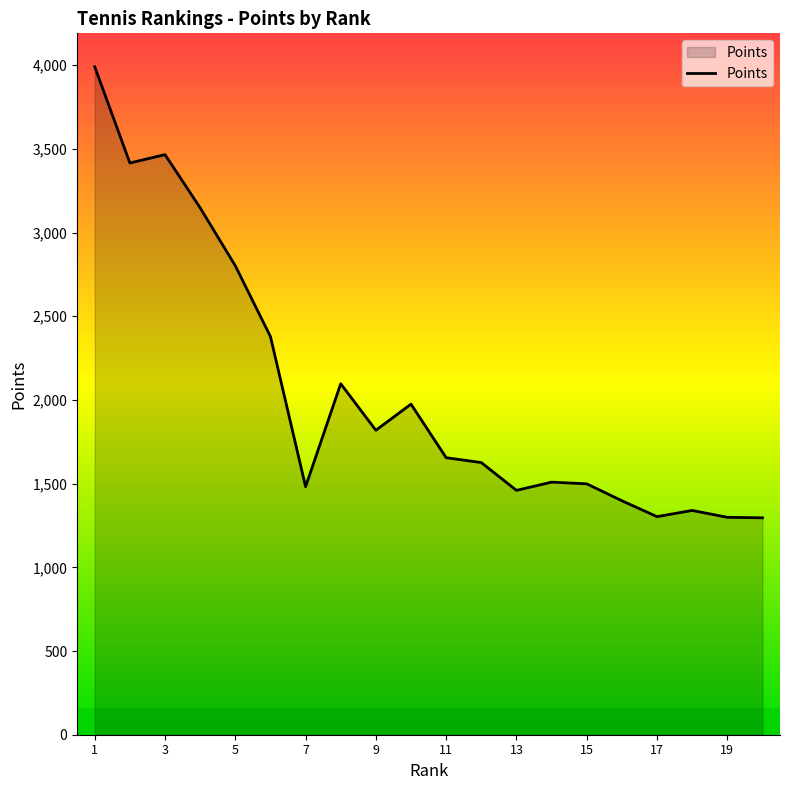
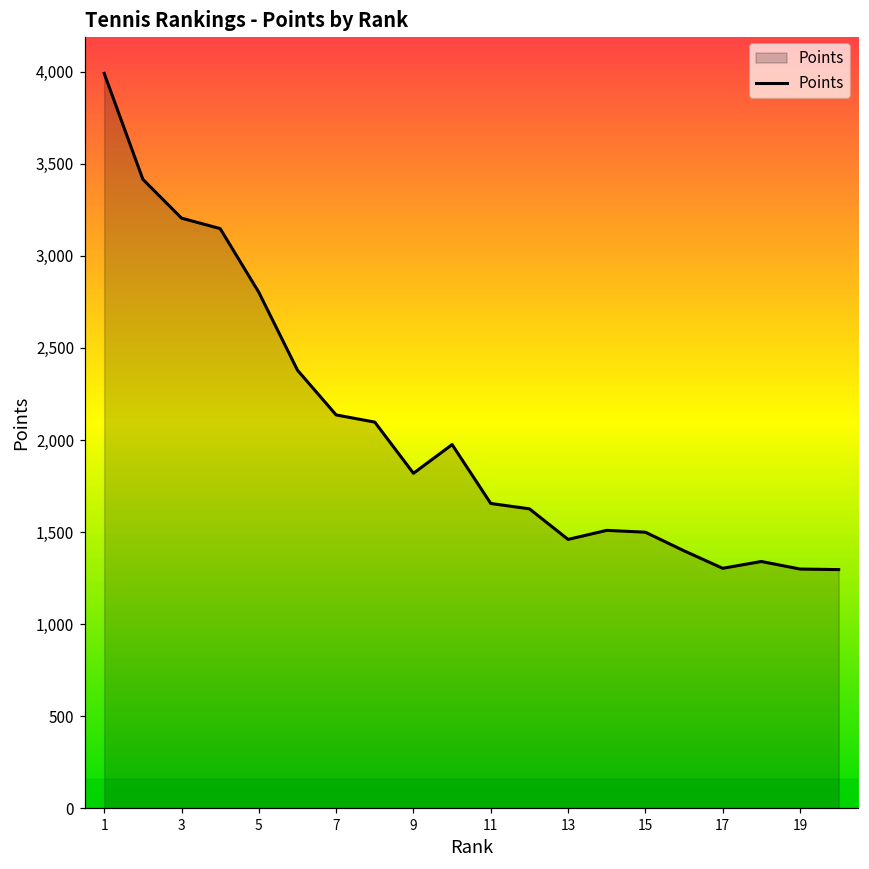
  {
    "1": "3,990",
-   "3": "3,470",
+   "3": "3,210",
    "5": "2,800",
-   "7": "1,480",
+   "7": "2,140",
    "9": "1,820",
    "11": "1,660",
    "13": "1,460",
    "15": "1,500",
    "17": "1,300",
    "19": "1,300"
  }
